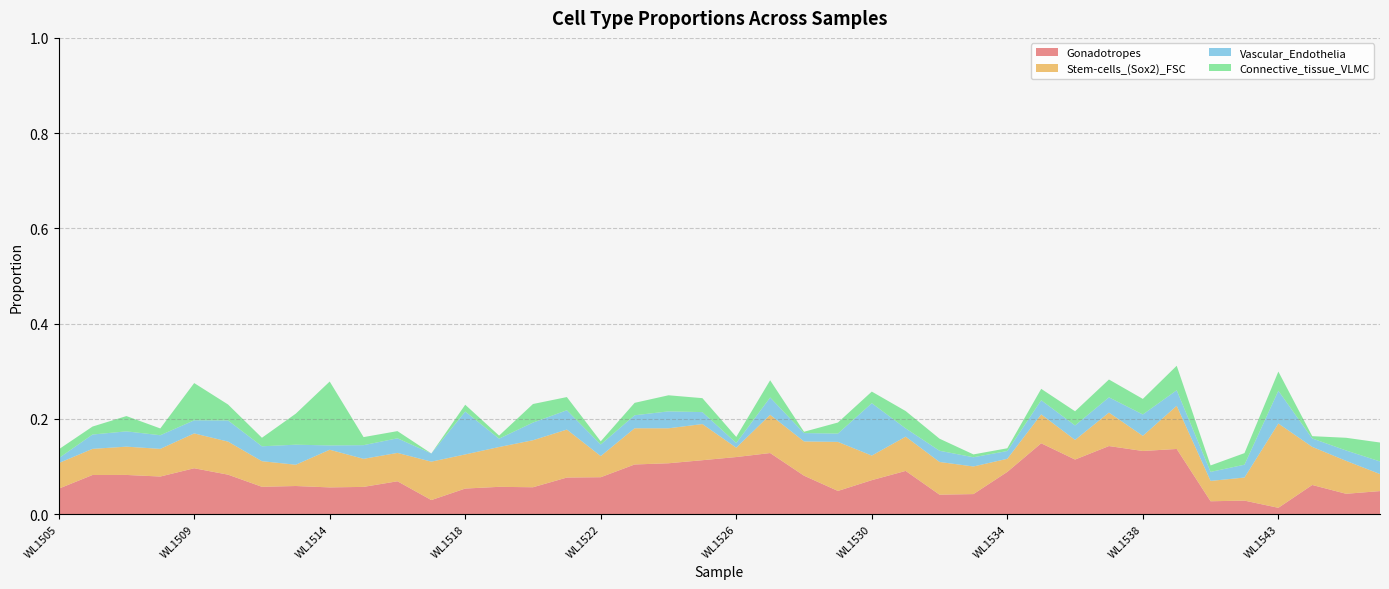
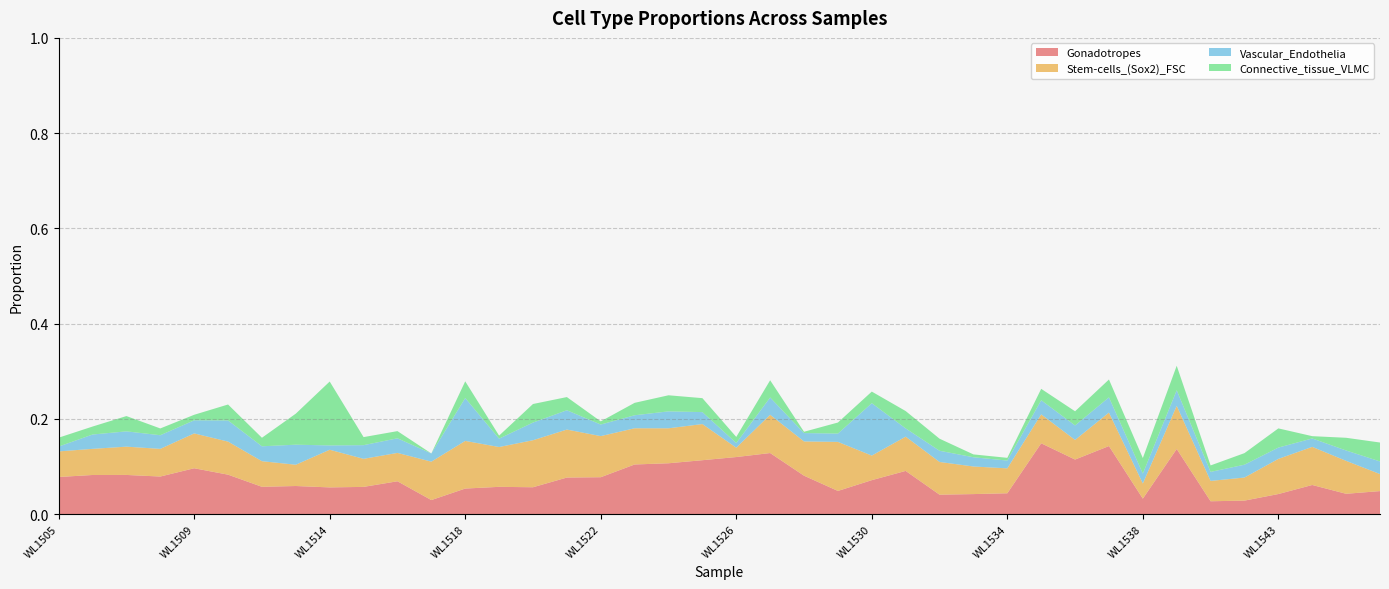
  {
    "Gonadotropes": {
-     "WL1505": 0.05,
+     "WL1505": 0.08,
      "WL1509": 0.10,
      "WL1514": 0.06,
      "WL1518": 0.05,
      "WL1522": 0.08,
      "WL1526": 0.12,
      "WL1530": 0.07,
-     "WL1534": 0.09,
-     "WL1538": 0.13,
-     "WL1543": 0.01
+     "WL1534": 0.04,
+     "WL1538": 0.03,
+     "WL1543": 0.04
    },
    "Stem-cells_(Sox2)_FSC": {
      "WL1505": 0.05,
      "WL1509": 0.07,
      "WL1514": 0.08,
-     "WL1518": 0.07,
-     "WL1522": 0.04,
+     "WL1518": 0.10,
+     "WL1522": 0.09,
      "WL1526": 0.02,
      "WL1530": 0.05,
-     "WL1534": 0.03,
+     "WL1534": 0.05,
      "WL1538": 0.03,
-     "WL1543": 0.18
+     "WL1543": 0.07
    },
    "Vascular_Endothelia": {
      "WL1505": 0.01,
      "WL1509": 0.03,
      "WL1514": 0.01,
      "WL1518": 0.09,
      "WL1522": 0.02,
      "WL1526": 0.01,
      "WL1530": 0.11,
      "WL1534": 0.02,
-     "WL1538": 0.04,
-     "WL1543": 0.07
+     "WL1538": 0.02,
+     "WL1543": 0.02
    },
    "Connective_tissue_VLMC": {
      "WL1505": 0.02,
-     "WL1509": 0.08,
+     "WL1509": 0.01,
      "WL1514": 0.13,
-     "WL1518": 0.01,
+     "WL1518": 0.04,
      "WL1522": 0.01,
      "WL1526": 0.01,
      "WL1530": 0.02,
      "WL1534": 0.01,
      "WL1538": 0.03,
      "WL1543": 0.04
    }
  }
